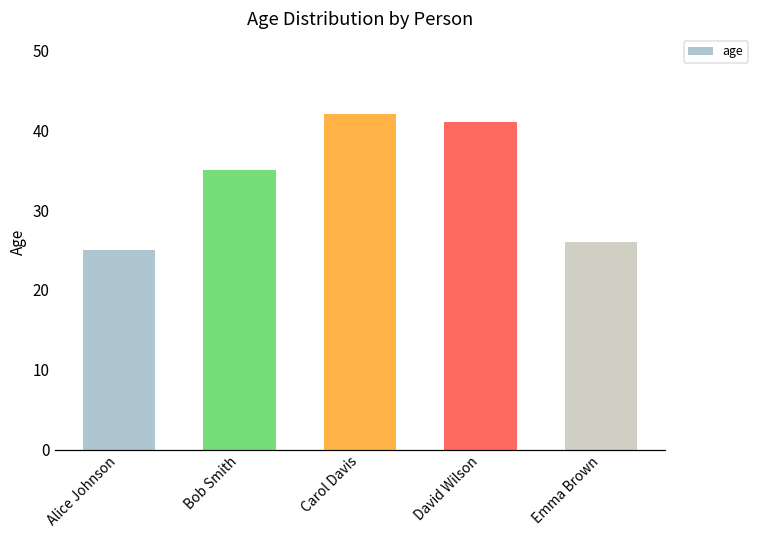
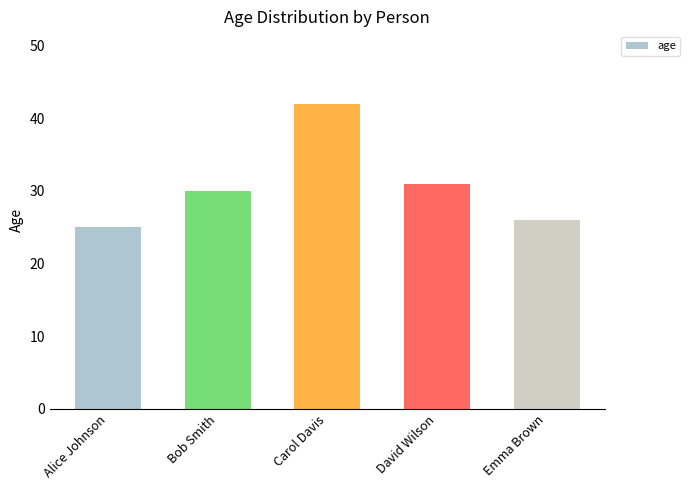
  {
    "Alice Johnson": 25,
-   "Bob Smith": 35,
+   "Bob Smith": 30,
    "Carol Davis": 42,
-   "David Wilson": 41,
+   "David Wilson": 31,
    "Emma Brown": 26
  }
